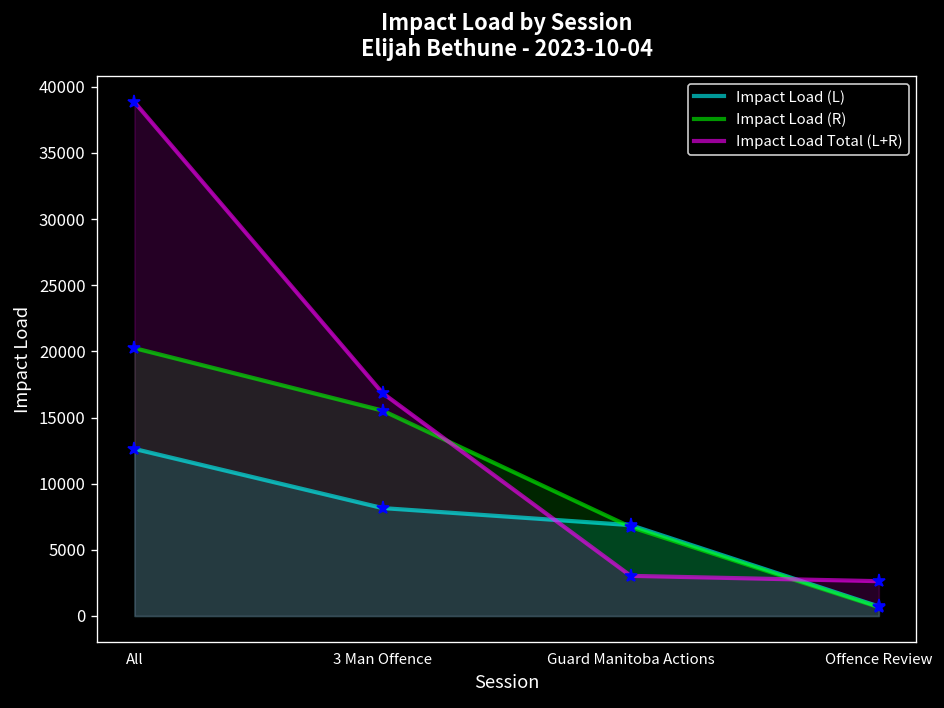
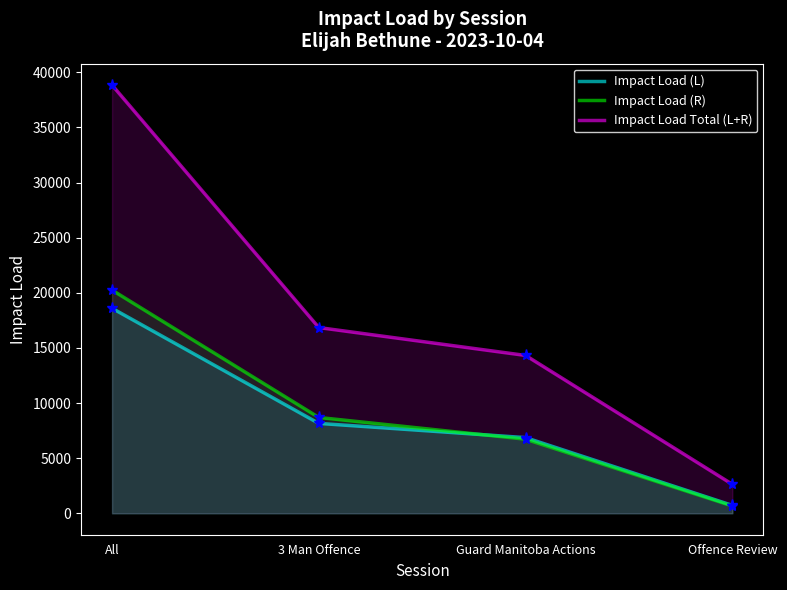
  {
    "Impact Load (L)": {
-     "All": 12600,
+     "All": 18600,
      "3 Man Offence": 8200
    },
    "Impact Load (R)": {
      "All": 20200,
-     "3 Man Offence": 15500
+     "3 Man Offence": 8700
    },
    "Impact Load Total (L+R)": {
      "All": 38800,
      "3 Man Offence": 16900,
-     "Guard Manitoba Actions": 3000,
+     "Guard Manitoba Actions": 14300,
      "Offence Review": 2600
    }
  }
